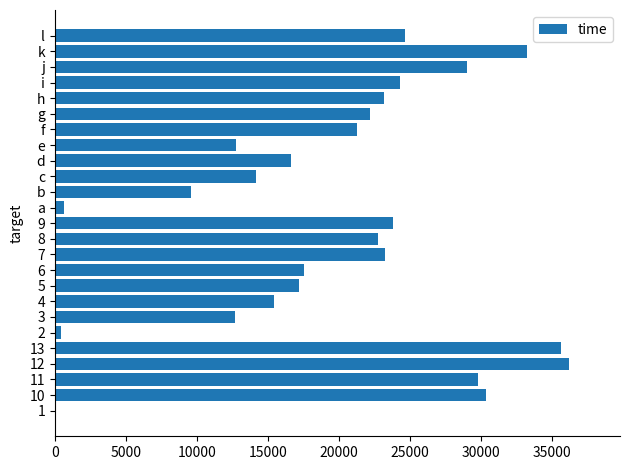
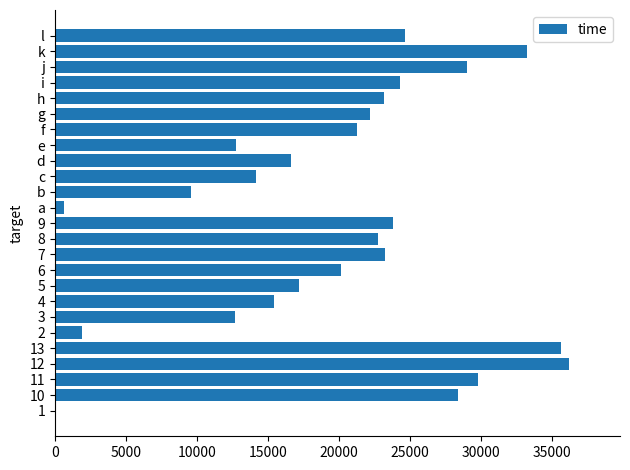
  {
    "l": 24600,
    "k": 33200,
    "j": 29000,
    "i": 24300,
    "h": 23200,
    "g": 22200,
    "f": 21200,
    "e": 12800,
    "d": 16600,
    "c": 14200,
    "b": 9600,
    "a": 700,
    "9": 23800,
    "8": 22800,
    "7": 23200,
-   "6": 17500,
+   "6": 20100,
    "5": 17200,
    "4": 15400,
    "3": 12700,
-   "2": 500,
+   "2": 1900,
    "13": 35600,
    "12": 36200,
    "11": 29800,
-   "10": 30400,
+   "10": 28400,
    "1": 0
  }
